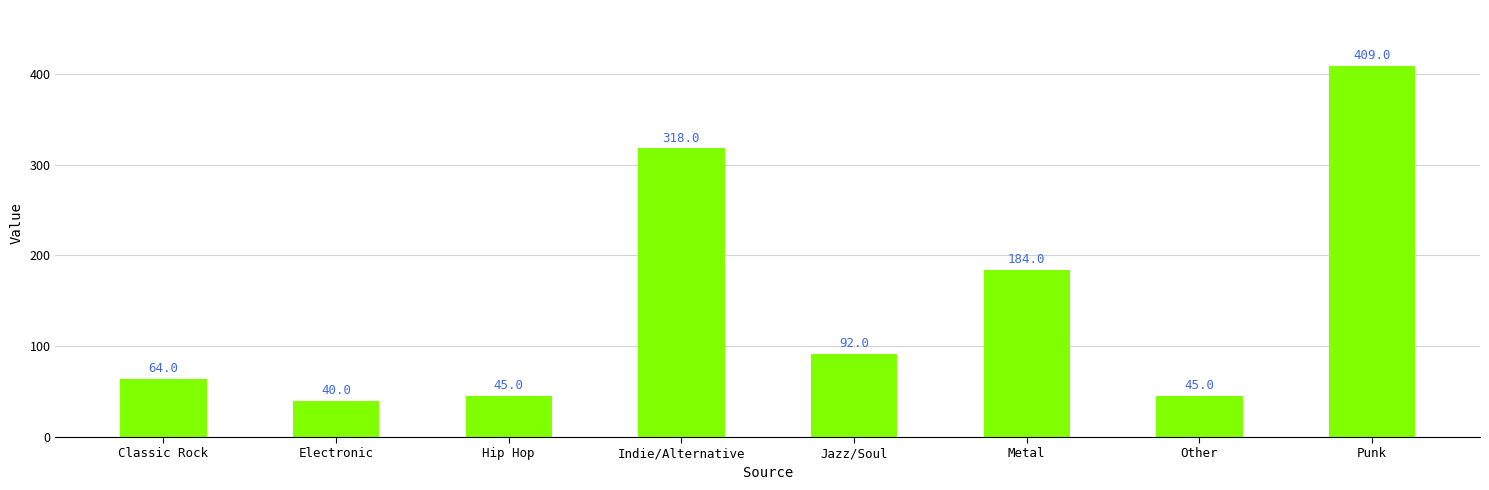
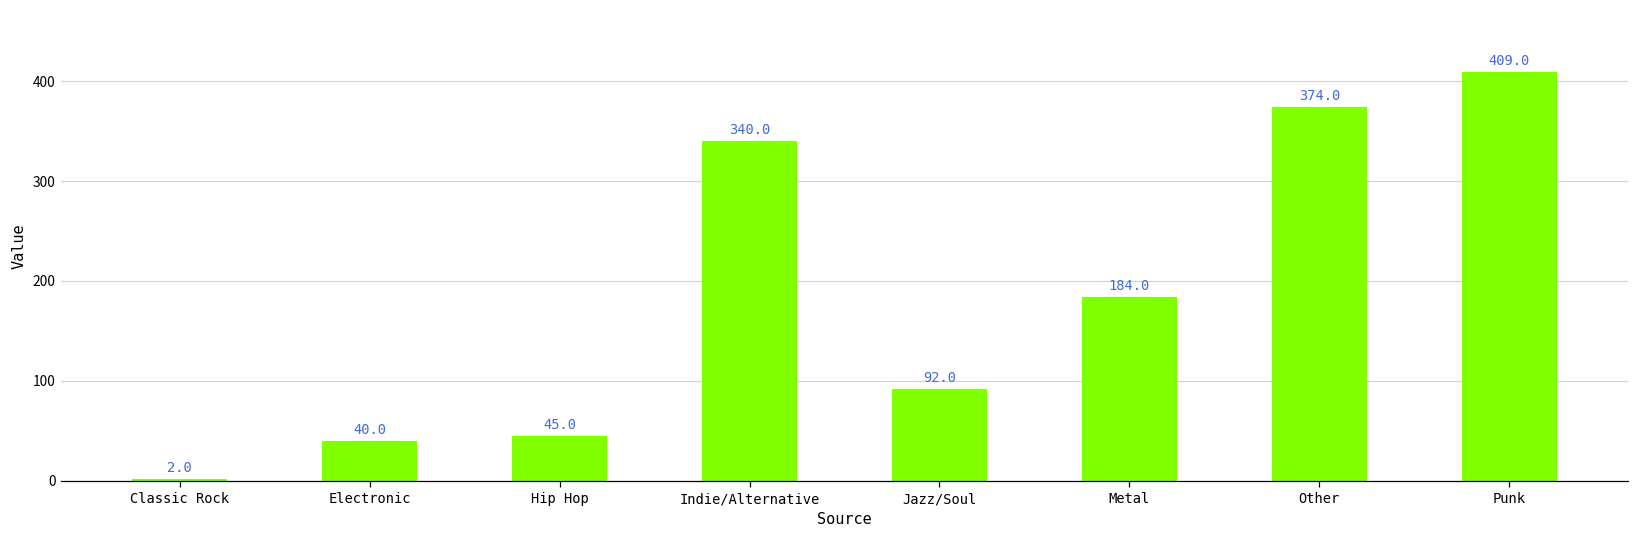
  {
-   "Classic Rock": 64.0,
+   "Classic Rock": 2.0,
    "Electronic": 40.0,
    "Hip Hop": 45.0,
-   "Indie/Alternative": 318.0,
+   "Indie/Alternative": 340.0,
    "Jazz/Soul": 92.0,
    "Metal": 184.0,
-   "Other": 45.0,
+   "Other": 374.0,
    "Punk": 409.0
  }
